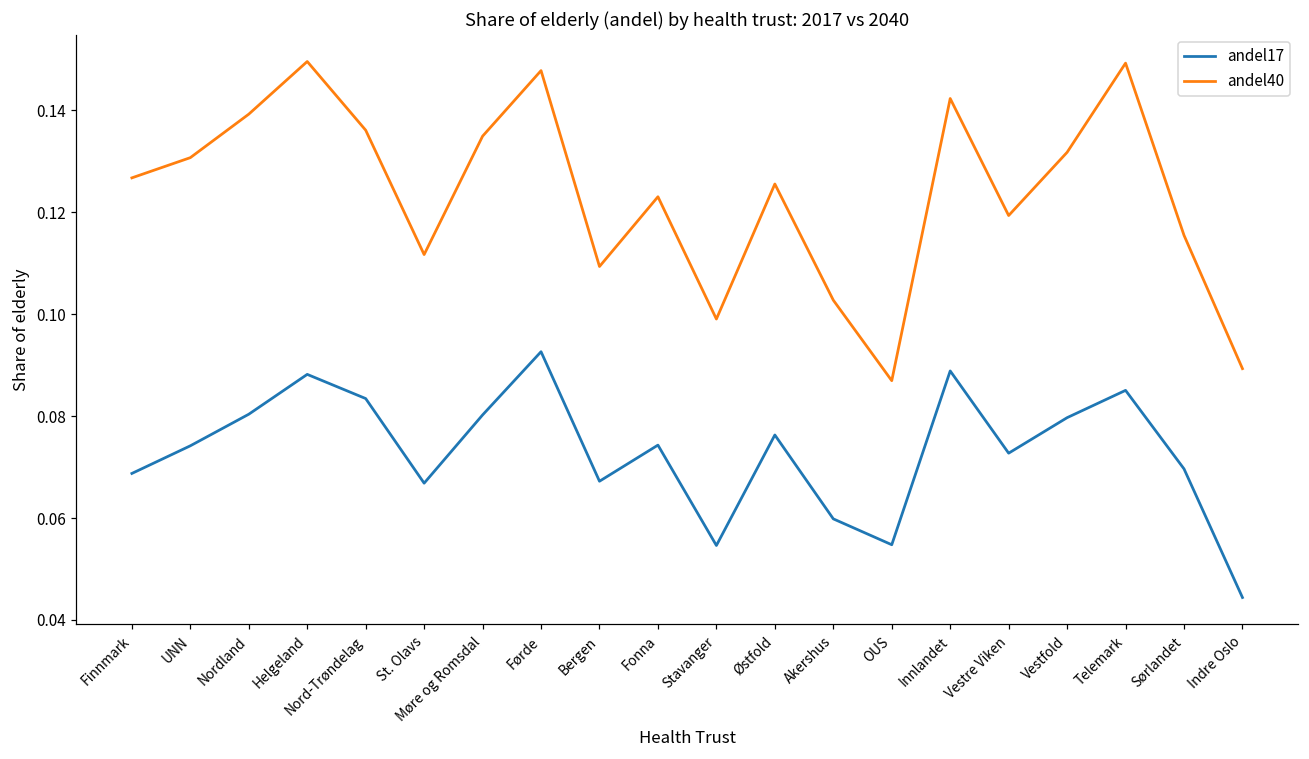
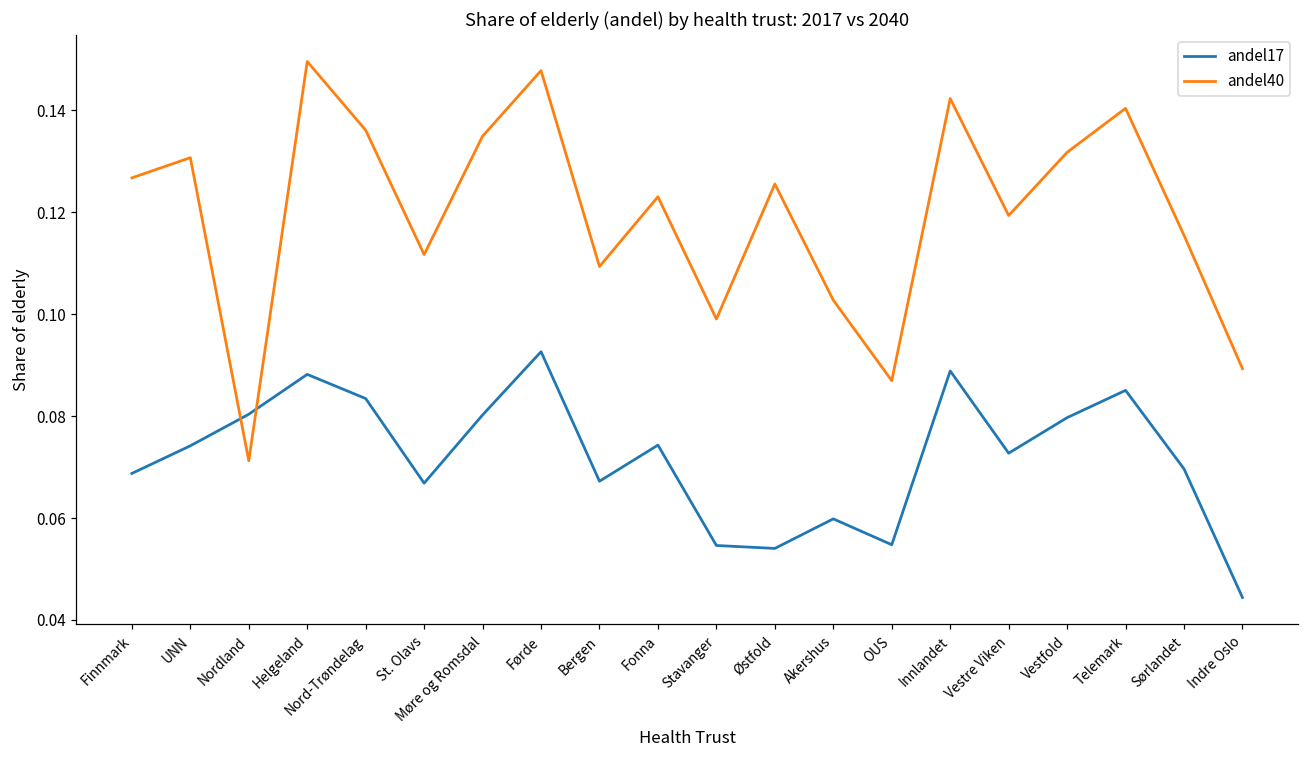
  {
    "andel17": {
      "Finnmark": 0.069,
      "UNN": 0.074,
      "Nordland": 0.080,
      "Helgeland": 0.088,
      "Nord-Trøndelag": 0.083,
      "St. Olavs": 0.067,
      "Møre og Romsdal": 0.080,
      "Førde": 0.093,
      "Bergen": 0.067,
      "Fonna": 0.074,
      "Stavanger": 0.055,
-     "Østfold": 0.076,
+     "Østfold": 0.054,
      "Akershus": 0.060,
      "OUS": 0.055,
      "Innlandet": 0.089,
      "Vestre Viken": 0.073,
      "Vestfold": 0.080,
      "Telemark": 0.085,
      "Sørlandet": 0.070,
      "Indre Oslo": 0.044
    },
    "andel40": {
      "Finnmark": 0.127,
      "UNN": 0.131,
-     "Nordland": 0.139,
+     "Nordland": 0.071,
      "Helgeland": 0.150,
      "Nord-Trøndelag": 0.136,
      "St. Olavs": 0.112,
      "Møre og Romsdal": 0.135,
      "Førde": 0.148,
      "Bergen": 0.109,
      "Fonna": 0.123,
      "Stavanger": 0.099,
      "Østfold": 0.126,
      "Akershus": 0.103,
      "OUS": 0.087,
      "Innlandet": 0.142,
      "Vestre Viken": 0.119,
      "Vestfold": 0.132,
-     "Telemark": 0.149,
+     "Telemark": 0.140,
      "Sørlandet": 0.115,
      "Indre Oslo": 0.089
    }
  }
